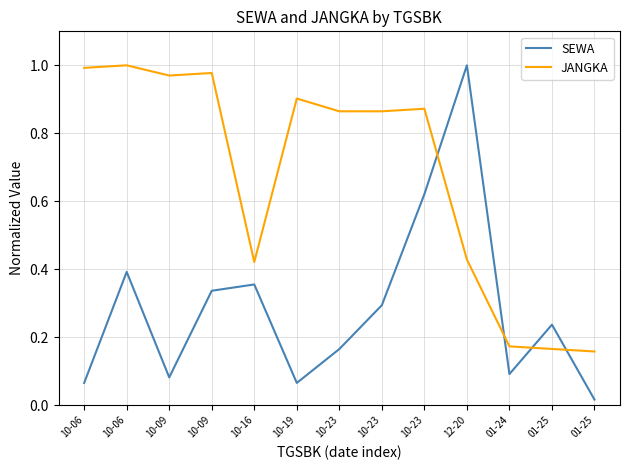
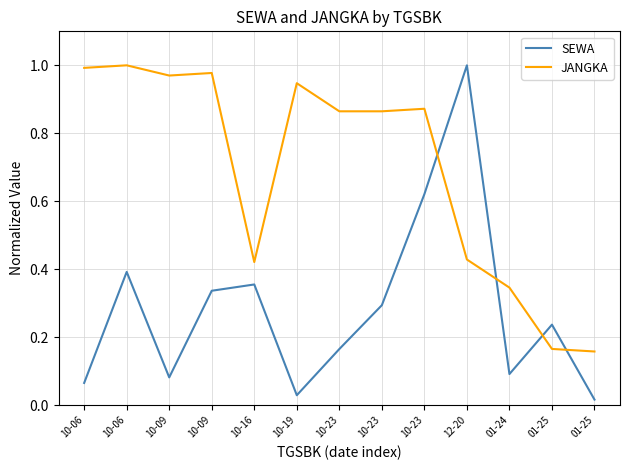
  {
    "SEWA": {
      "10-16": 0.36,
-     "10-19": 0.07,
+     "10-19": 0.03,
      "12-20": 1.00,
      "01-24": 0.09
    },
    "JANGKA": {
      "10-16": 0.42,
-     "10-19": 0.90,
+     "10-19": 0.95,
      "12-20": 0.43,
-     "01-24": 0.17
+     "01-24": 0.35
    }
  }
